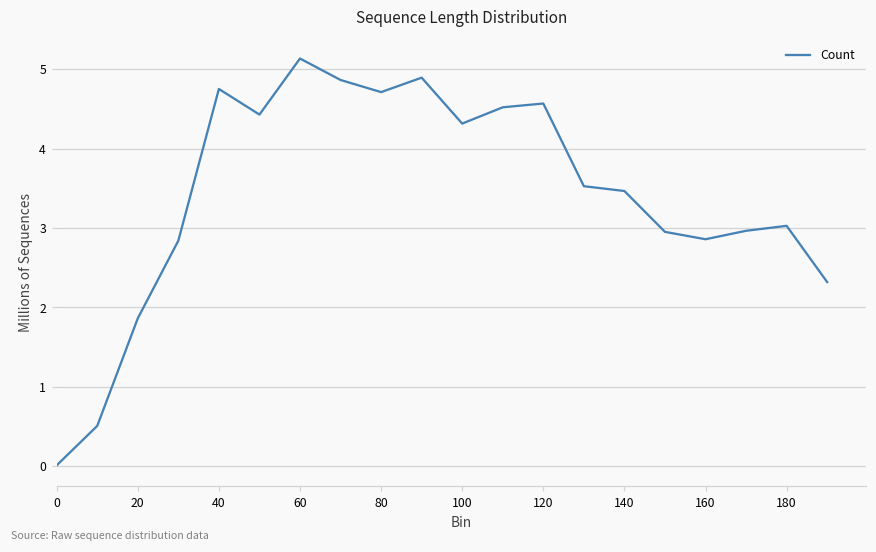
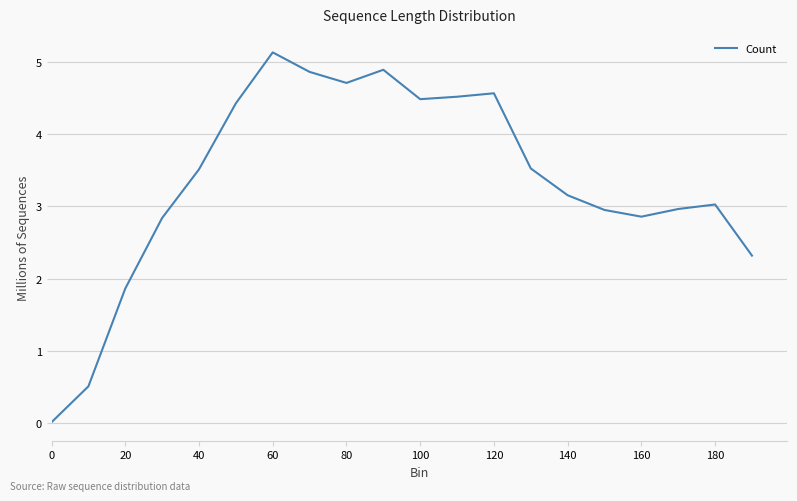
  {
    "0": 0.0,
    "20": 1.9,
-   "40": 4.8,
+   "40": 3.5,
    "60": 5.1,
    "80": 4.7,
-   "100": 4.3,
+   "100": 4.5,
    "120": 4.6,
-   "140": 3.5,
+   "140": 3.2,
    "160": 2.9,
    "180": 3.0
  }
